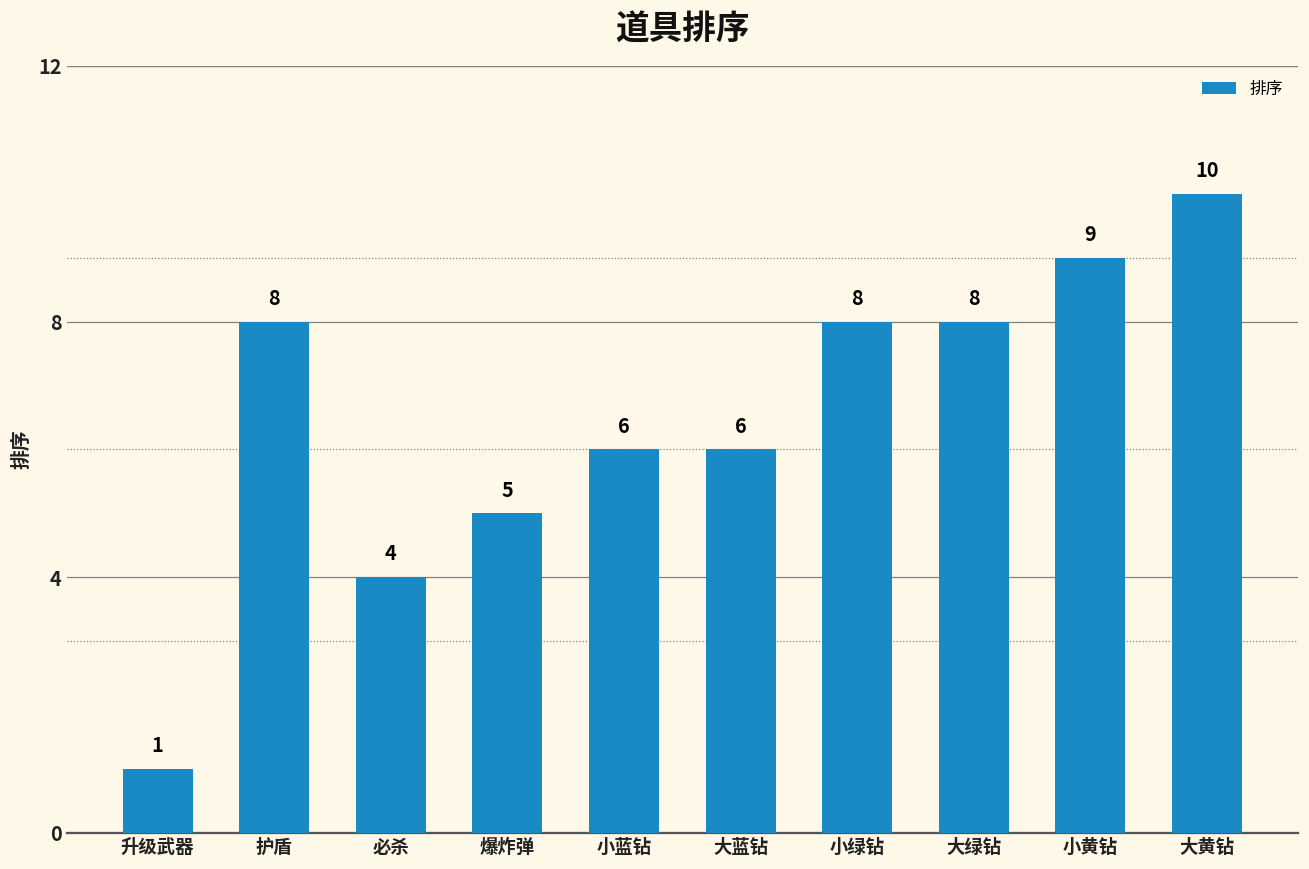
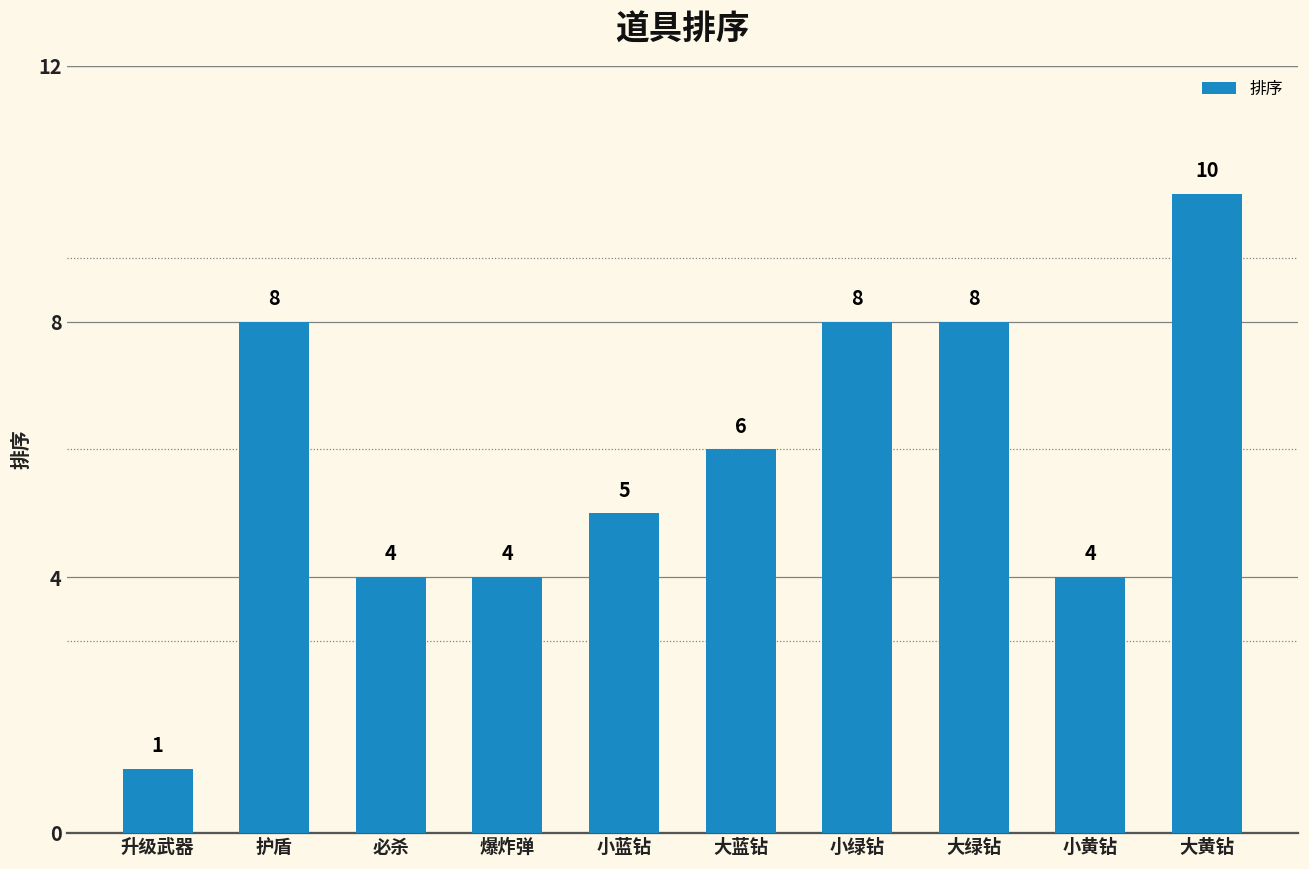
  {
    "升级武器": 1,
    "护盾": 8,
    "必杀": 4,
-   "爆炸弹": 5,
-   "小蓝钻": 6,
+   "爆炸弹": 4,
+   "小蓝钻": 5,
    "大蓝钻": 6,
    "小绿钻": 8,
    "大绿钻": 8,
-   "小黄钻": 9,
+   "小黄钻": 4,
    "大黄钻": 10
  }
